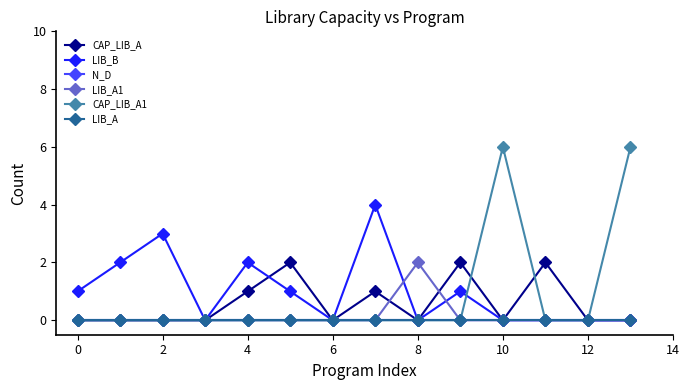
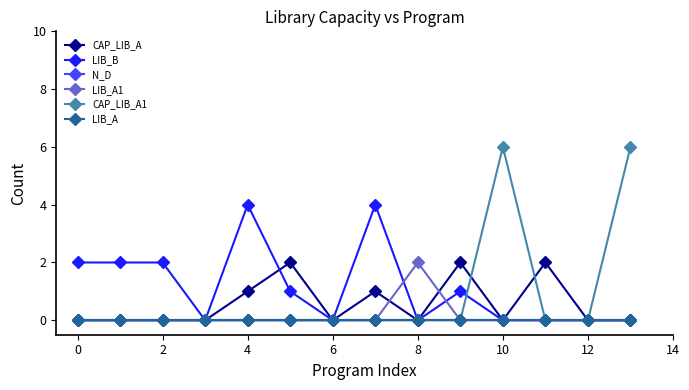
  {
    "CAP_LIB_A": {
      "4": 1
    },
    "LIB_B": {
-     "0": 1,
-     "2": 3,
-     "4": 2
+     "0": 2,
+     "2": 2,
+     "4": 4
    }
  }
